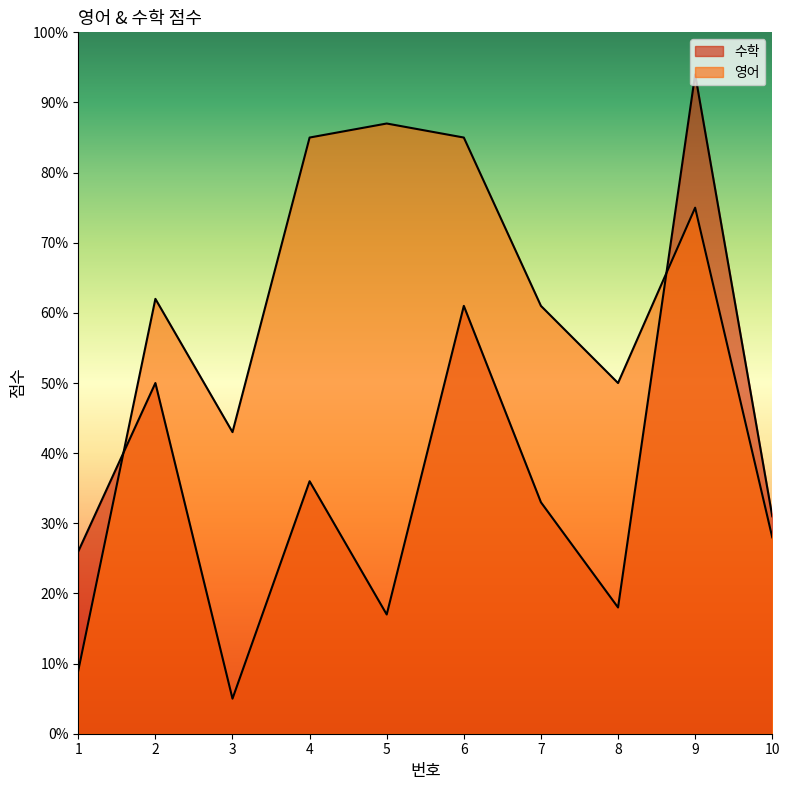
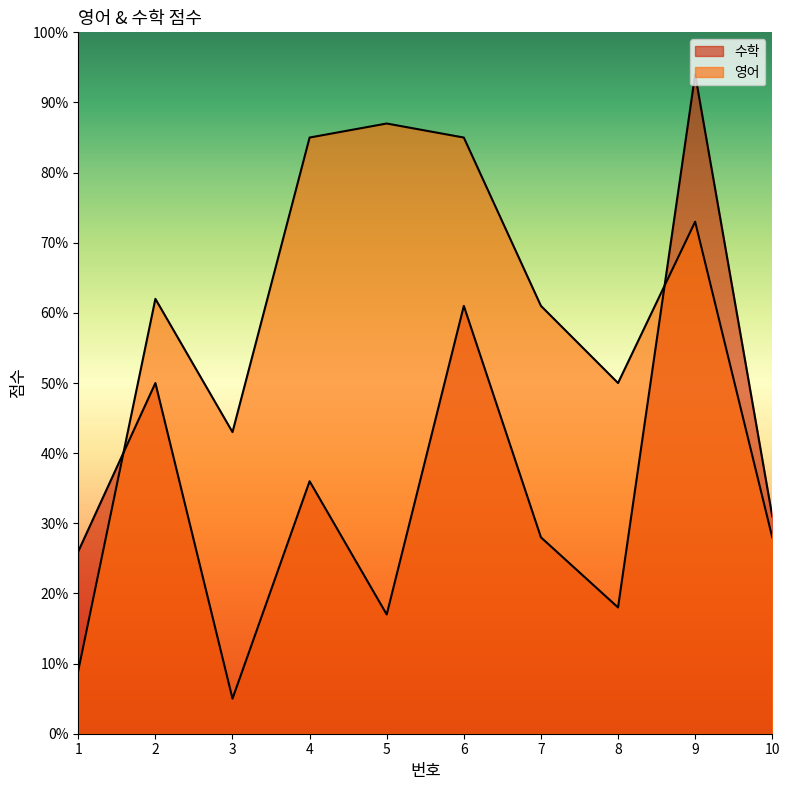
  {
    "수학": {
      "1": "26%",
      "2": "50%",
      "3": "5%",
      "4": "36%",
      "5": "17%",
      "6": "61%",
-     "7": "33%",
+     "7": "28%",
      "8": "18%",
      "10": "31%"
    },
    "영어": {
      "1": "9%",
      "2": "62%",
      "3": "43%",
      "4": "85%",
      "5": "87%",
      "6": "85%",
      "7": "61%",
      "8": "50%",
-     "9": "75%",
+     "9": "73%",
      "10": "28%"
    }
  }
